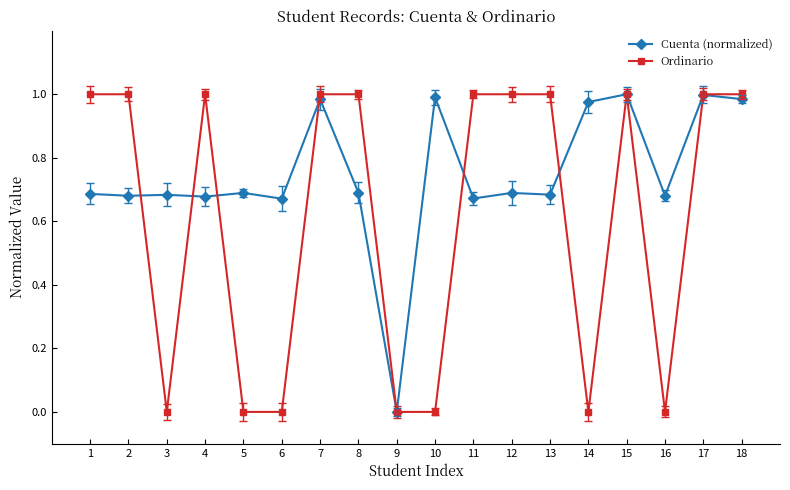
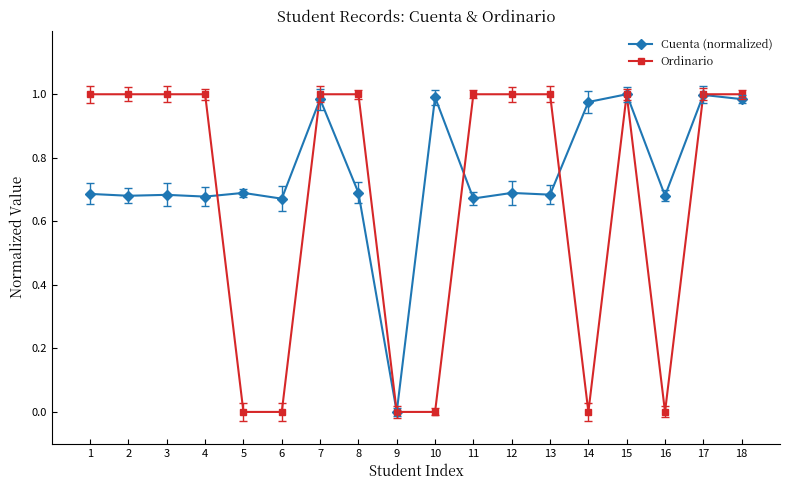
  {
    "Ordinario": {
      "1": 1,
      "2": 1,
-     "3": 0,
+     "3": 1,
      "4": 1,
      "5": 0,
      "6": 0,
      "7": 1,
      "8": 1,
      "10": 0,
      "11": 1,
      "12": 1,
      "13": 1,
      "14": 0,
      "16": 0
    }
  }
